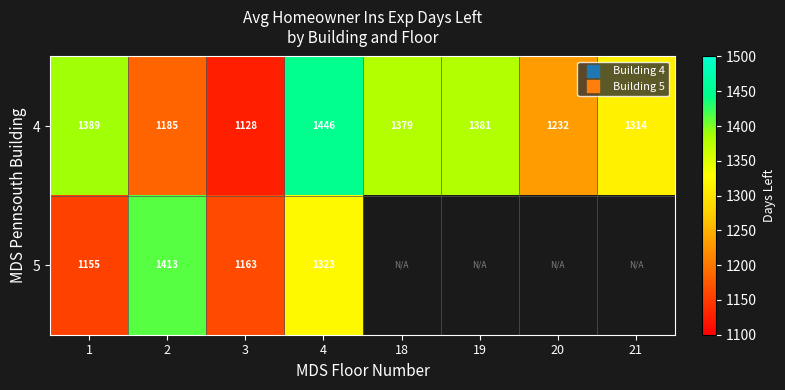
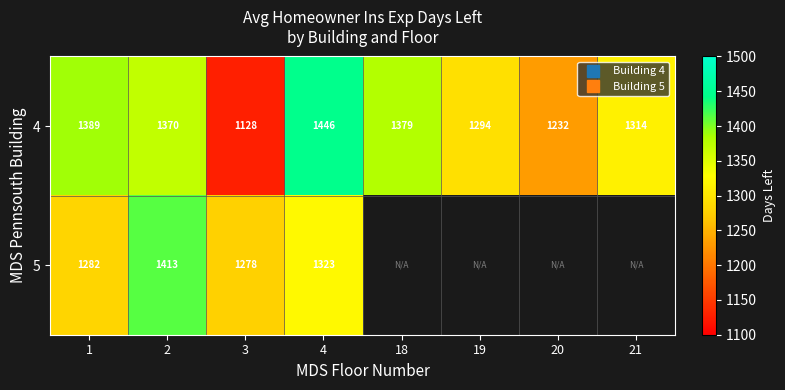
  {
    "4": {
      "1": 1389,
-     "2": 1185,
+     "2": 1370,
      "3": 1128,
      "4": 1446,
      "18": 1379,
-     "19": 1381,
+     "19": 1294,
      "20": 1232,
      "21": 1314
    },
    "5": {
-     "1": 1155,
+     "1": 1282,
      "2": 1413,
-     "3": 1163,
+     "3": 1278,
      "4": 1323
    }
  }
